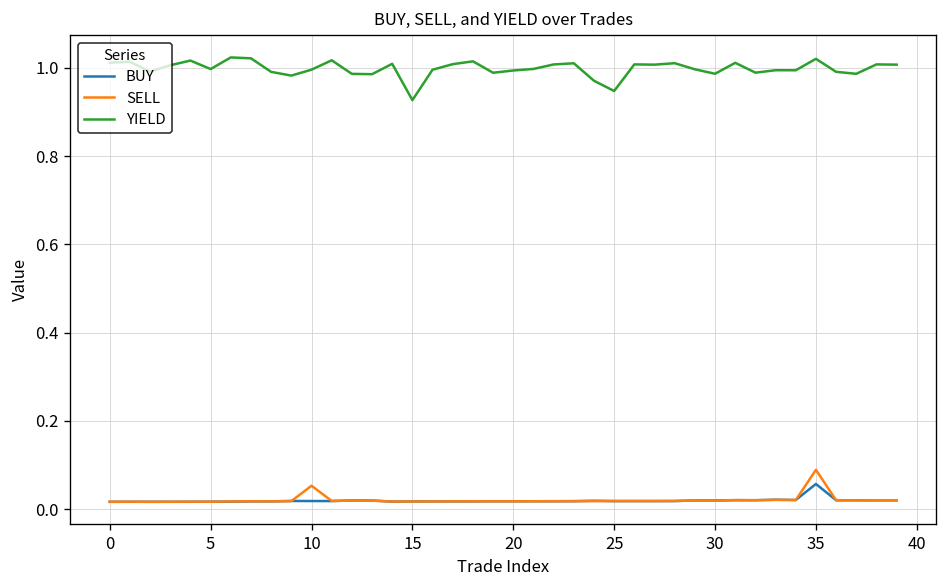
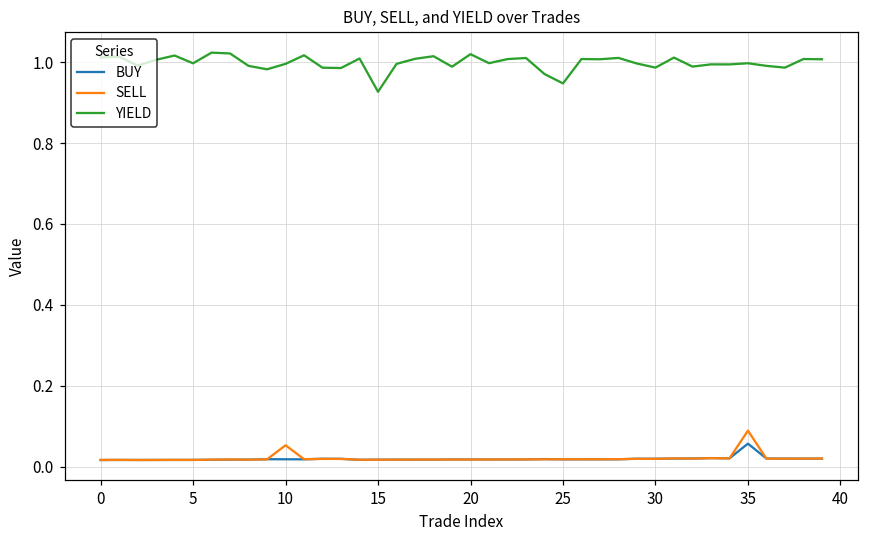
  {
    "BUY": {
      "10": 0.02,
      "35": 0.06
    },
    "SELL": {
      "10": 0.05,
      "35": 0.09
    },
    "YIELD": {
      "5": 1.00,
      "10": 1.00,
      "15": 0.93,
-     "20": 0.99,
+     "20": 1.02,
      "25": 0.95,
      "30": 0.99,
-     "35": 1.02
+     "35": 1.00
    }
  }
